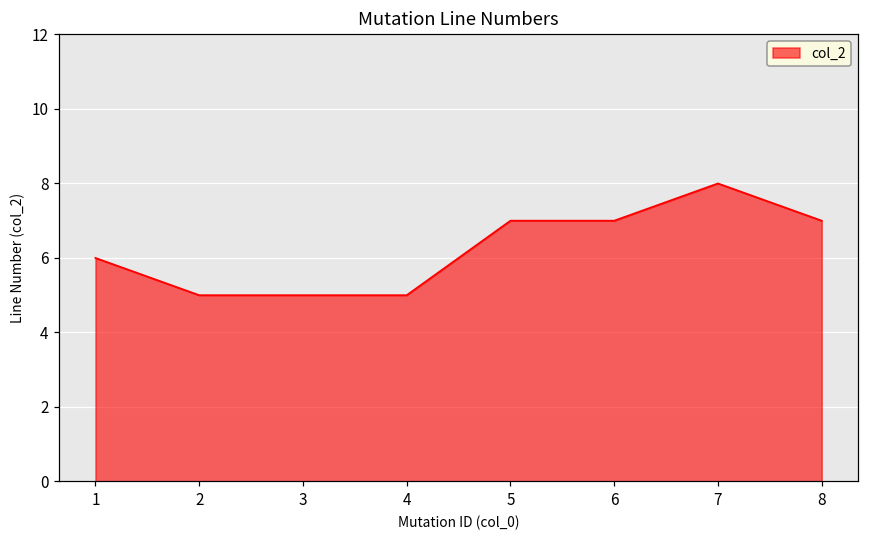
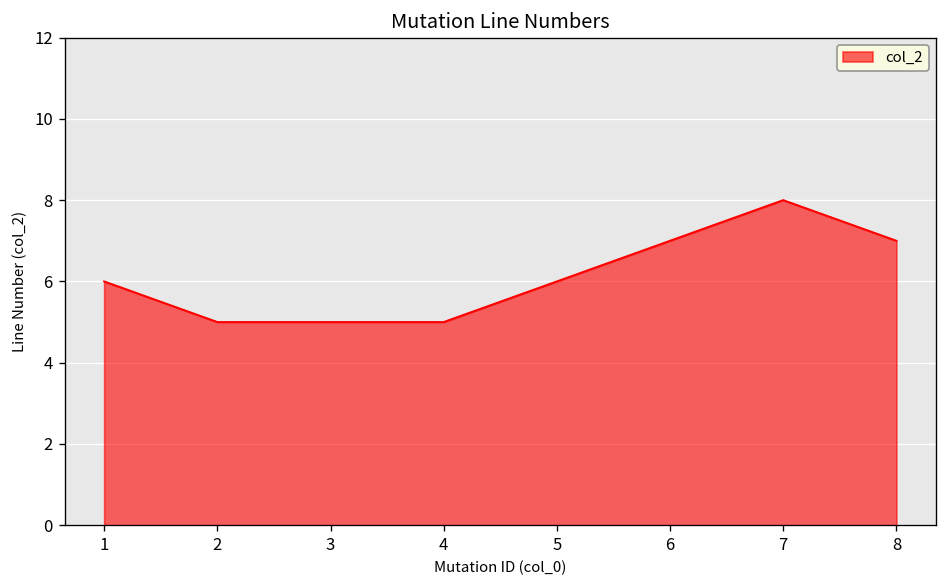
  {
    "1": 6,
    "2": 5,
    "3": 5,
    "4": 5,
-   "5": 7,
+   "5": 6,
    "6": 7,
    "7": 8,
    "8": 7
  }
